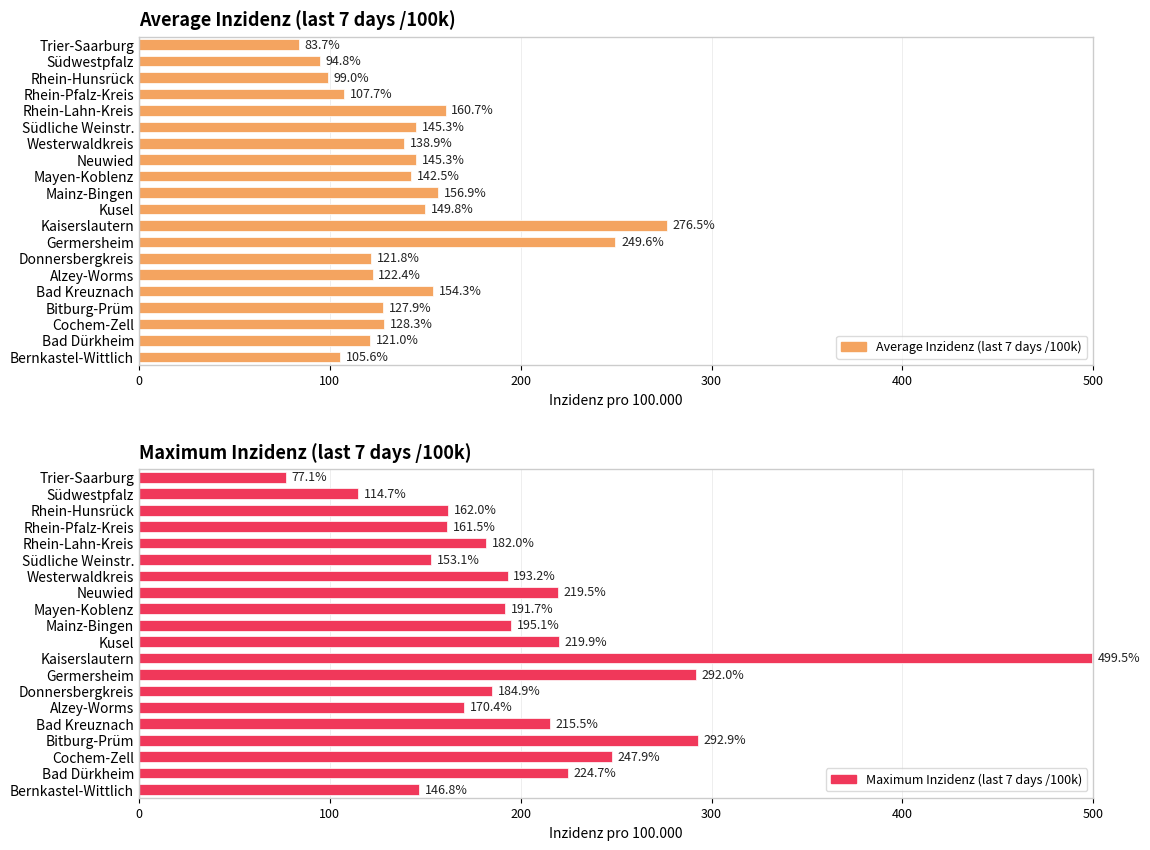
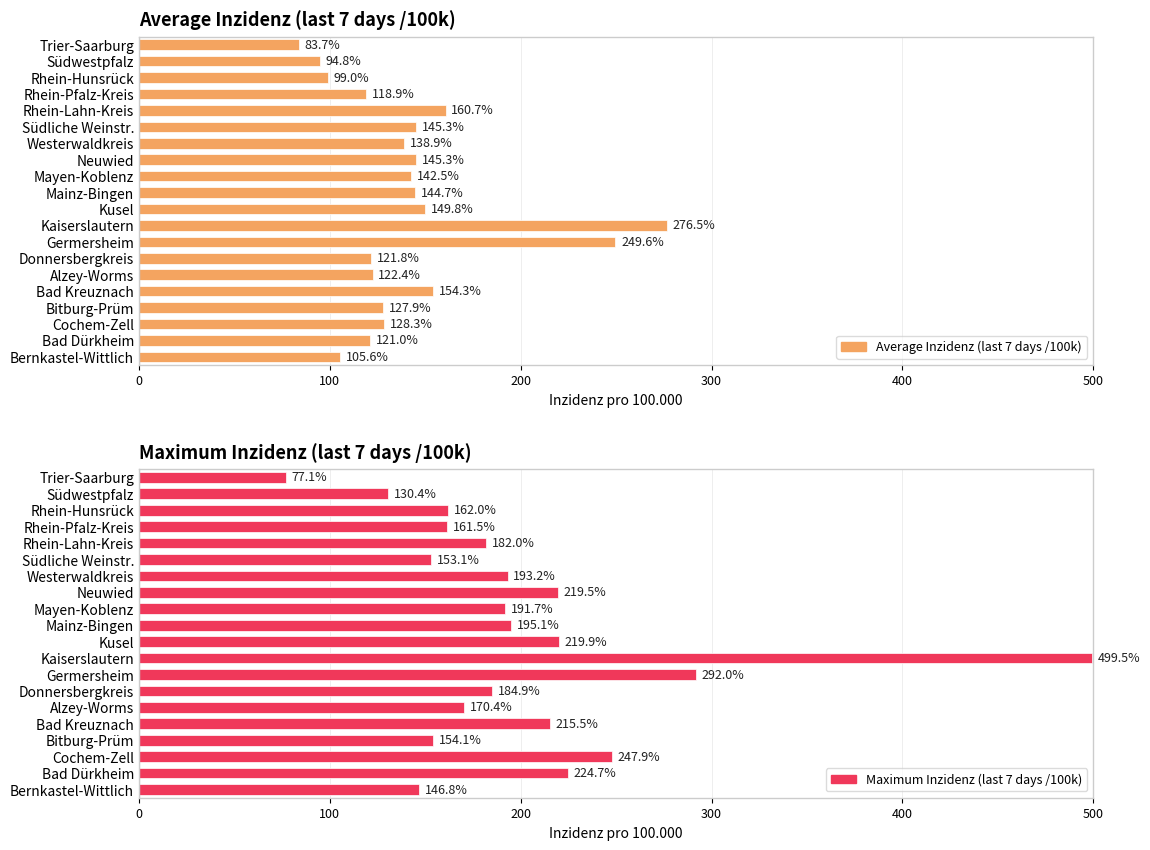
  {
    "Average Inzidenz (last 7 days /100k)": {
      "Trier-Saarburg": "83.7%",
      "Südwestpfalz": "94.8%",
      "Rhein-Hunsrück": "99.0%",
-     "Rhein-Pfalz-Kreis": "107.7%",
+     "Rhein-Pfalz-Kreis": "118.9%",
      "Rhein-Lahn-Kreis": "160.7%",
      "Südliche Weinstr.": "145.3%",
      "Westerwaldkreis": "138.9%",
      "Neuwied": "145.3%",
      "Mayen-Koblenz": "142.5%",
-     "Mainz-Bingen": "156.9%",
+     "Mainz-Bingen": "144.7%",
      "Kusel": "149.8%",
      "Kaiserslautern": "276.5%",
      "Germersheim": "249.6%",
      "Donnersbergkreis": "121.8%",
      "Alzey-Worms": "122.4%",
      "Bad Kreuznach": "154.3%",
      "Bitburg-Prüm": "127.9%",
      "Cochem-Zell": "128.3%",
      "Bad Dürkheim": "121.0%",
      "Bernkastel-Wittlich": "105.6%"
    },
    "Maximum Inzidenz (last 7 days /100k)": {
      "Trier-Saarburg": "77.1%",
-     "Südwestpfalz": "114.7%",
+     "Südwestpfalz": "130.4%",
      "Rhein-Hunsrück": "162.0%",
      "Rhein-Pfalz-Kreis": "161.5%",
      "Rhein-Lahn-Kreis": "182.0%",
      "Südliche Weinstr.": "153.1%",
      "Westerwaldkreis": "193.2%",
      "Neuwied": "219.5%",
      "Mayen-Koblenz": "191.7%",
      "Mainz-Bingen": "195.1%",
      "Kusel": "219.9%",
      "Kaiserslautern": "499.5%",
      "Germersheim": "292.0%",
      "Donnersbergkreis": "184.9%",
      "Alzey-Worms": "170.4%",
      "Bad Kreuznach": "215.5%",
-     "Bitburg-Prüm": "292.9%",
+     "Bitburg-Prüm": "154.1%",
      "Cochem-Zell": "247.9%",
      "Bad Dürkheim": "224.7%",
      "Bernkastel-Wittlich": "146.8%"
    }
  }
